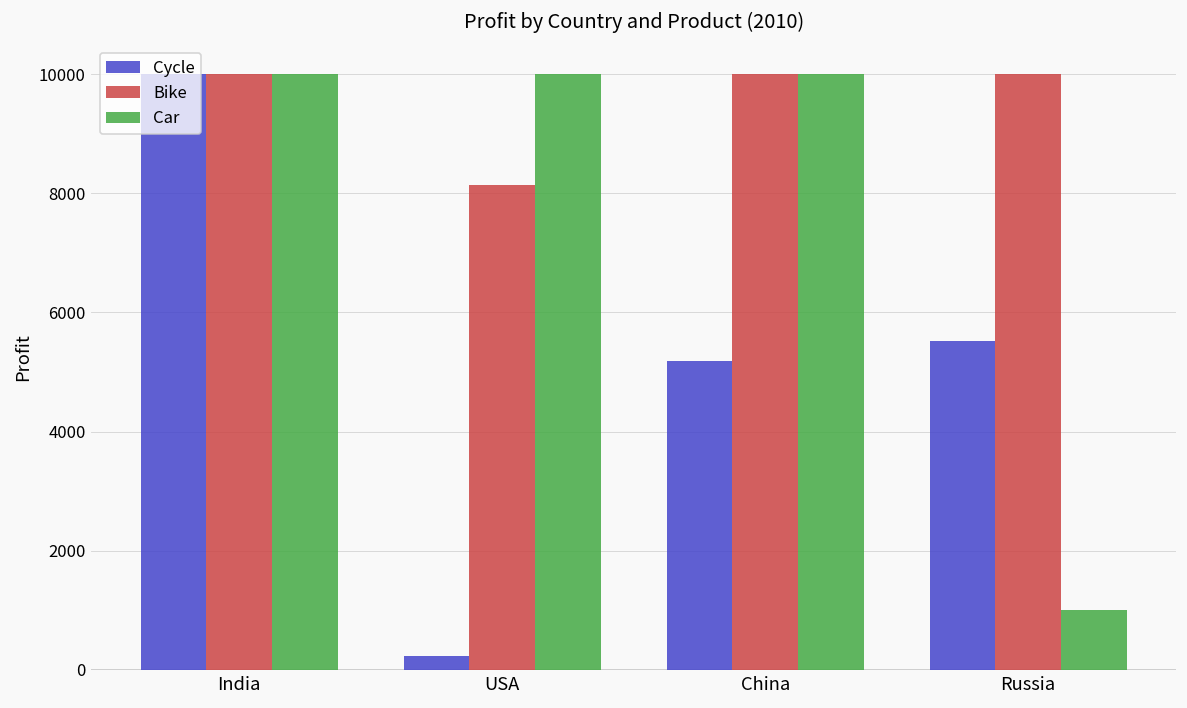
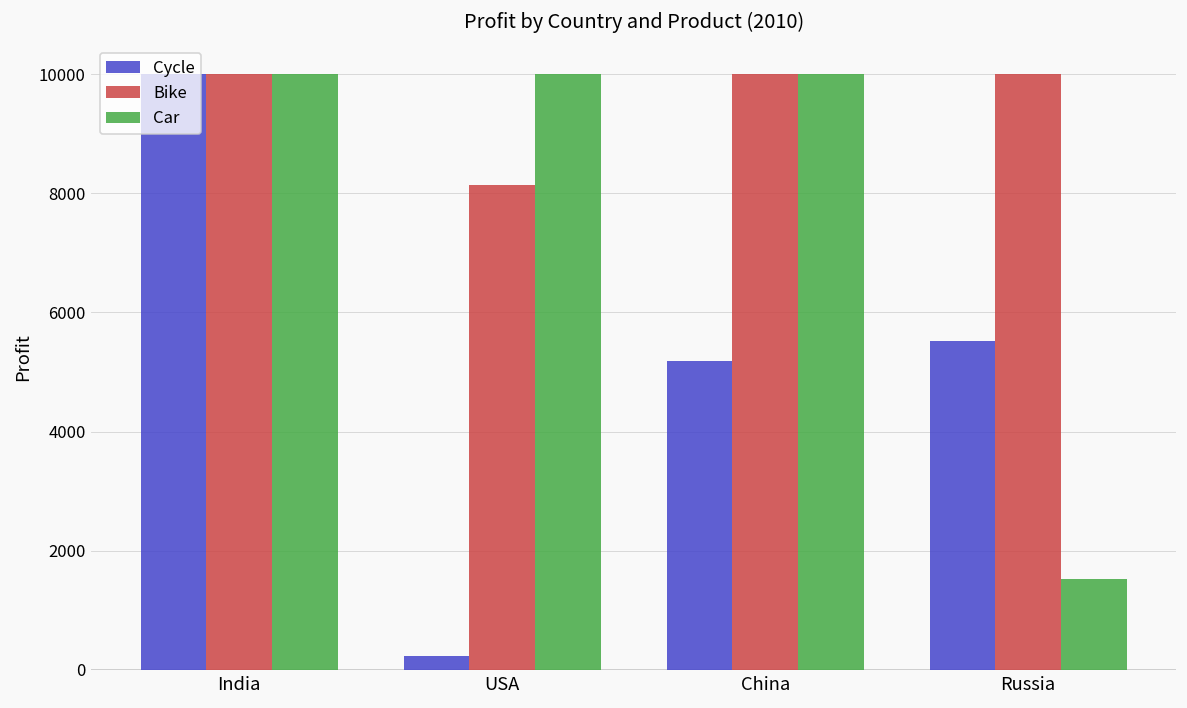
  {
    "Cycle": {
      "USA": 200,
      "China": 5200,
      "Russia": 5500
    },
    "Bike": {
      "India": 10000,
      "USA": 8100,
      "China": 10000,
      "Russia": 10000
    },
    "Car": {
      "India": 10000,
      "USA": 10000,
      "China": 10000,
-     "Russia": 1000
+     "Russia": 1500
    }
  }
